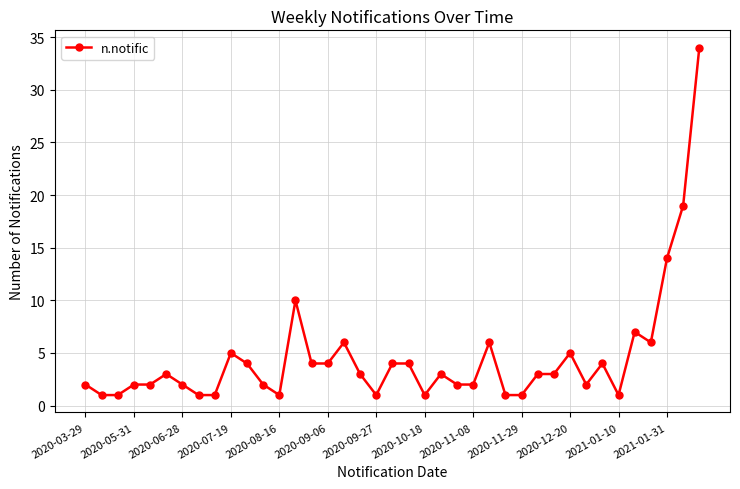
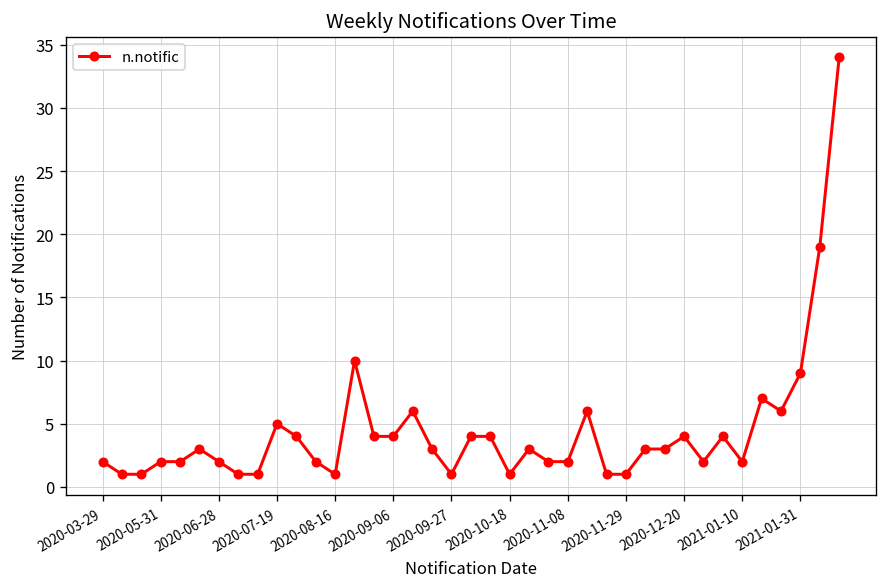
  {
    "2020-03-29": 2,
    "2020-05-31": 2,
    "2020-06-28": 2,
    "2020-07-19": 5,
    "2020-08-16": 1,
    "2020-09-06": 4,
    "2020-09-27": 1,
    "2020-10-18": 1,
    "2020-11-08": 2,
    "2020-11-29": 1,
-   "2020-12-20": 5,
-   "2021-01-10": 1,
-   "2021-01-31": 14
+   "2020-12-20": 4,
+   "2021-01-10": 2,
+   "2021-01-31": 9
  }
